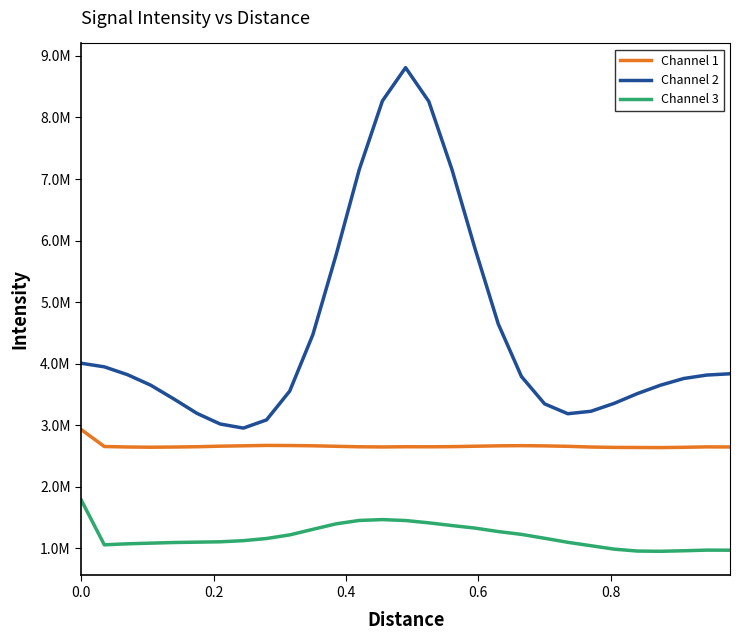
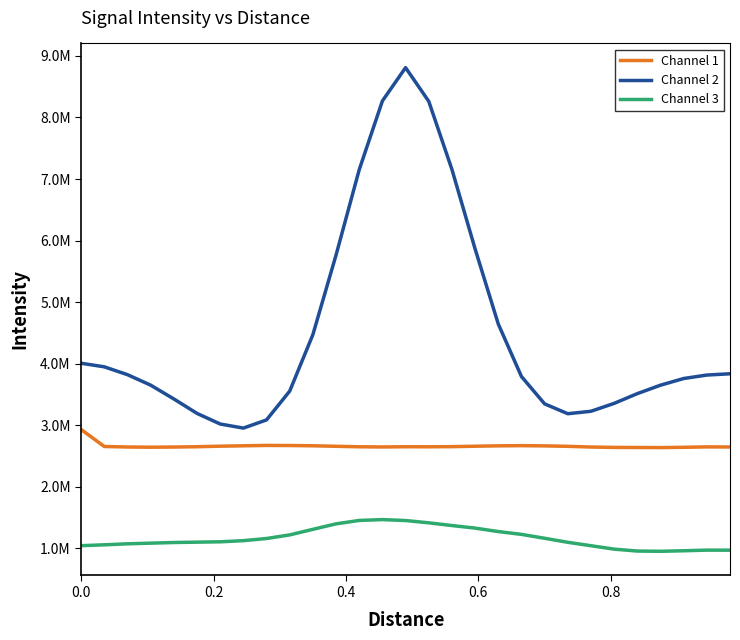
  {
    "Channel 1": {
      "0.0": 2900000
    },
    "Channel 2": {
      "0.0": 4000000
    },
    "Channel 3": {
-     "0.0": 1800000
+     "0.0": 1000000
    }
  }
